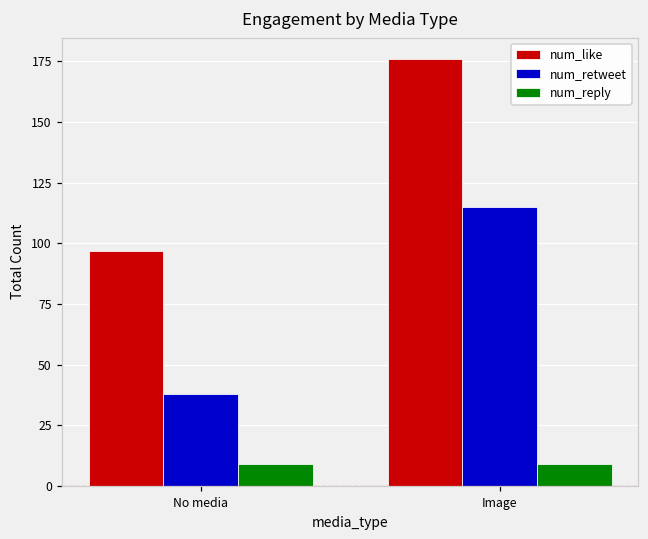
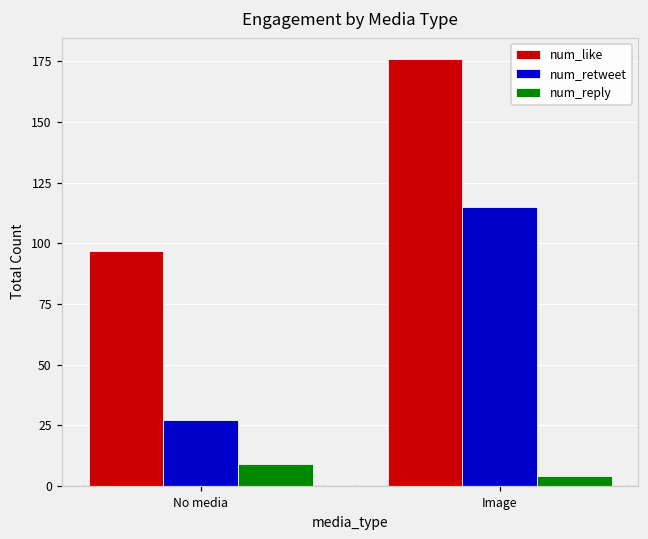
  {
    "num_like": {
      "No media": 97,
      "Image": 176
    },
    "num_retweet": {
-     "No media": 38,
+     "No media": 27,
      "Image": 115
    },
    "num_reply": {
      "No media": 9,
-     "Image": 9
+     "Image": 4
    }
  }
